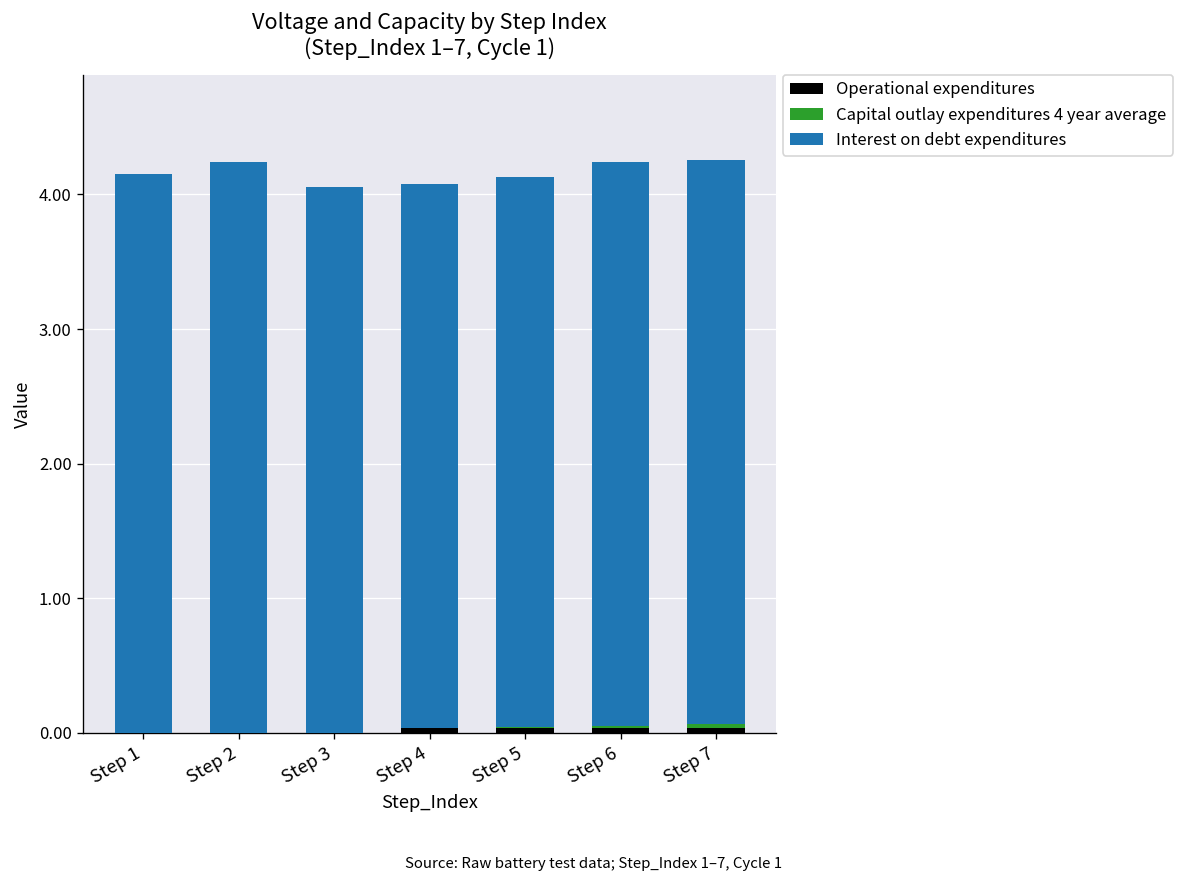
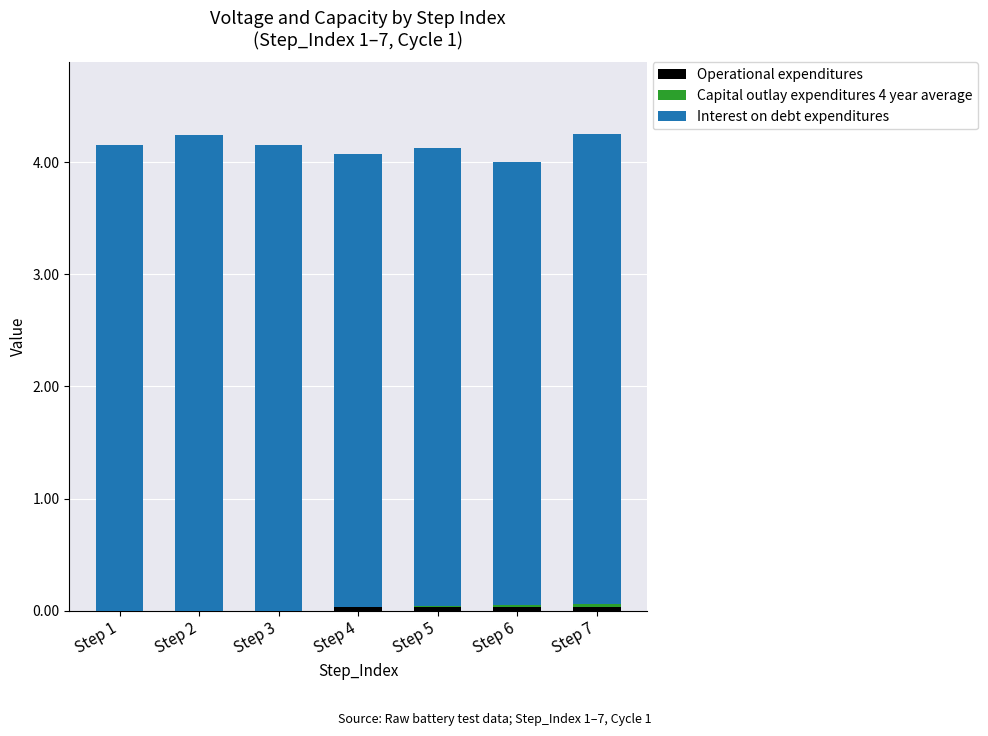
  {
    "Operational expenditures": {
      "Step 1": 0.00,
      "Step 2": 0.00,
      "Step 3": 0.00,
      "Step 4": 0.03,
      "Step 5": 0.03,
      "Step 6": 0.03,
      "Step 7": 0.03
    },
    "Capital outlay expenditures 4 year average": {
      "Step 1": 0.00,
      "Step 2": 0.00,
      "Step 3": 0.00,
      "Step 4": 0.00,
      "Step 7": 0.03
    },
    "Interest on debt expenditures": {
      "Step 1": 4.15,
      "Step 2": 4.24,
-     "Step 3": 4.05,
+     "Step 3": 4.15,
      "Step 4": 4.04,
      "Step 5": 4.09,
-     "Step 6": 4.19,
+     "Step 6": 3.95,
      "Step 7": 4.19
    }
  }
